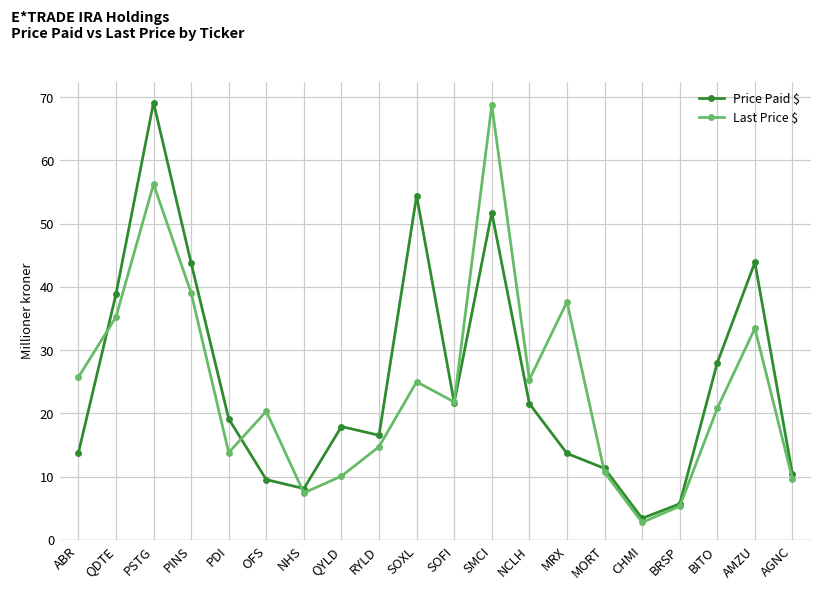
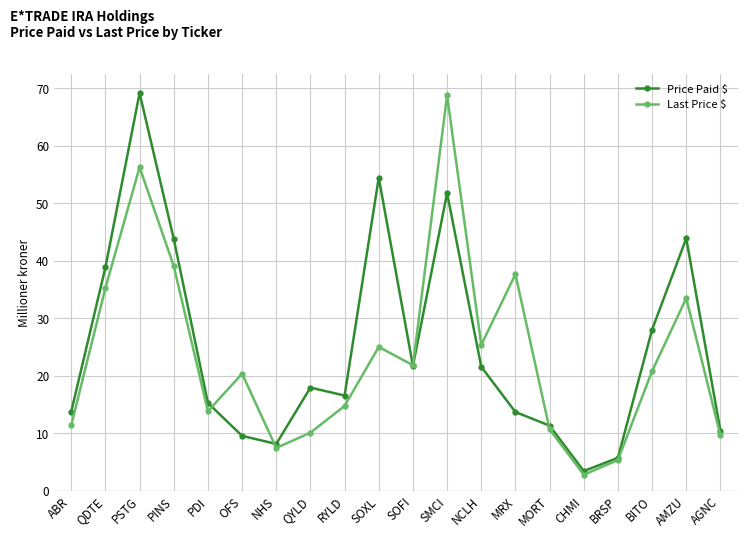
  {
    "Price Paid $": {
      "ABR": 14,
      "QDTE": 39,
      "PSTG": 69,
      "PINS": 44,
-     "PDI": 19,
+     "PDI": 15,
      "OFS": 10,
      "NHS": 8,
      "QYLD": 18,
      "RYLD": 17,
      "SOXL": 54,
      "SMCI": 52,
      "NCLH": 22,
      "MRX": 14,
      "MORT": 11,
      "CHMI": 3,
      "BITO": 28,
      "AMZU": 44,
      "AGNC": 10
    },
    "Last Price $": {
-     "ABR": 26,
+     "ABR": 11,
      "QDTE": 35,
      "PSTG": 56,
      "PINS": 39,
      "PDI": 14,
      "OFS": 20,
      "NHS": 7,
      "QYLD": 10,
      "RYLD": 15,
      "SOXL": 25,
      "SMCI": 69,
      "NCLH": 25,
      "MRX": 38,
      "MORT": 11,
      "CHMI": 3,
      "BITO": 21,
      "AMZU": 33,
      "AGNC": 10
    }
  }
